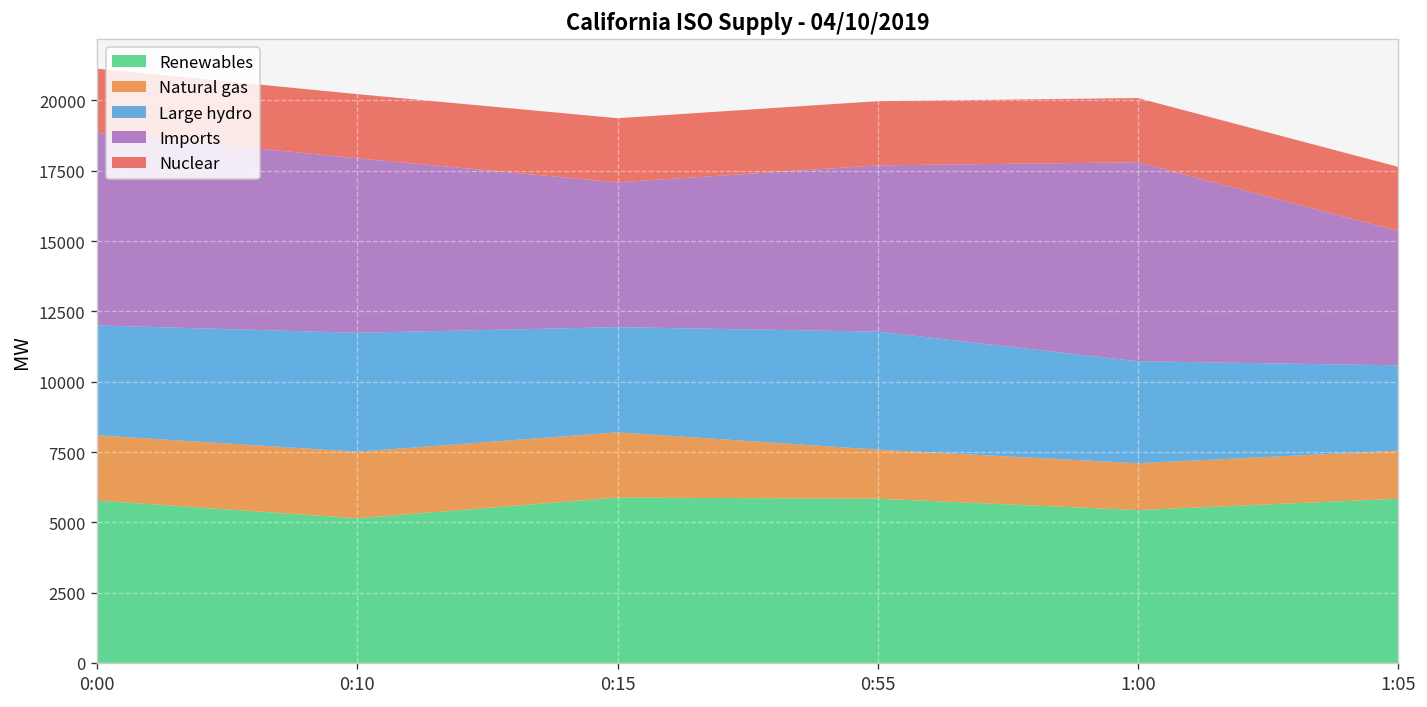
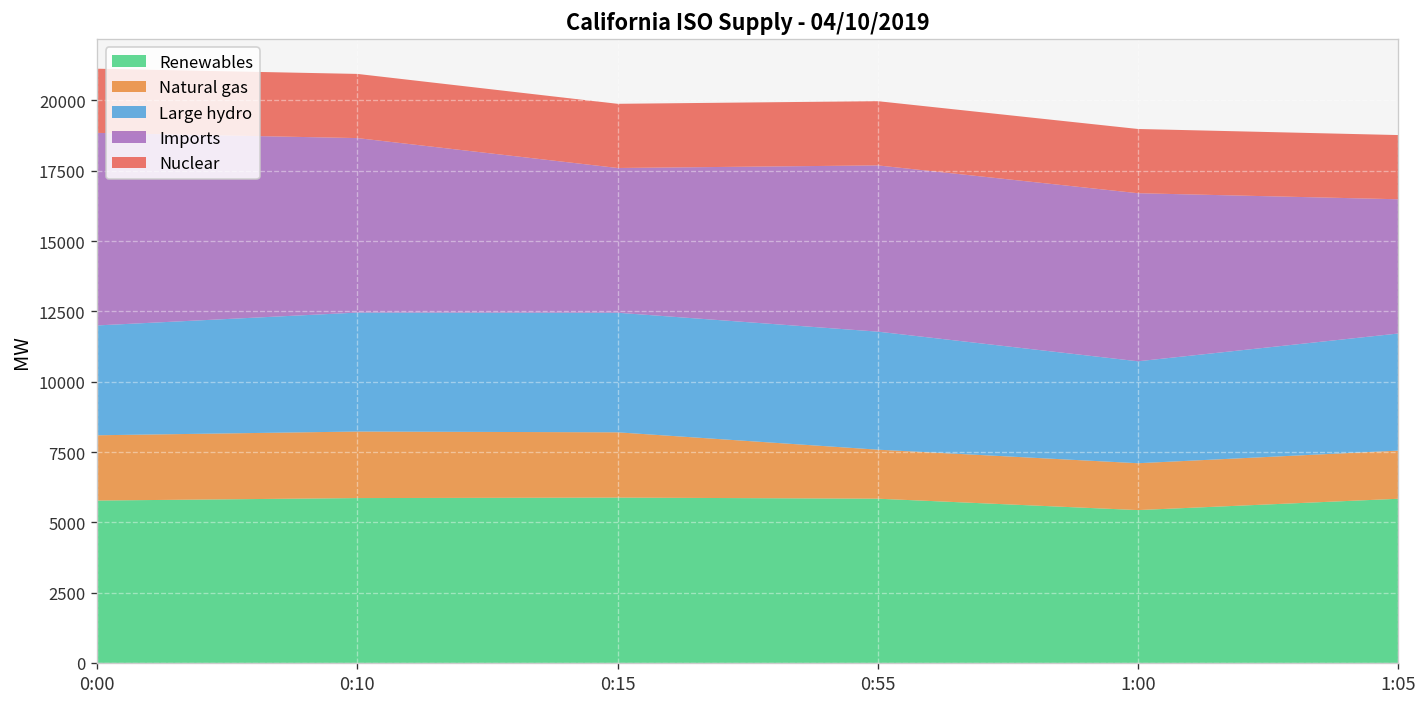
  {
    "Renewables": {
      "0:00": 5800,
-     "0:10": 5100,
+     "0:10": 5900,
      "0:15": 5900,
      "0:55": 5800,
      "1:00": 5400,
      "1:05": 5800
    },
    "Large hydro": {
      "0:00": 3900,
      "0:10": 4200,
-     "0:15": 3700,
+     "0:15": 4300,
      "0:55": 4200,
      "1:00": 3600,
-     "1:05": 3000
+     "1:05": 4200
    },
    "Imports": {
      "0:00": 6800,
      "0:10": 6200,
      "0:15": 5100,
      "0:55": 5900,
-     "1:00": 7100,
+     "1:00": 6000,
      "1:05": 4800
    }
  }
